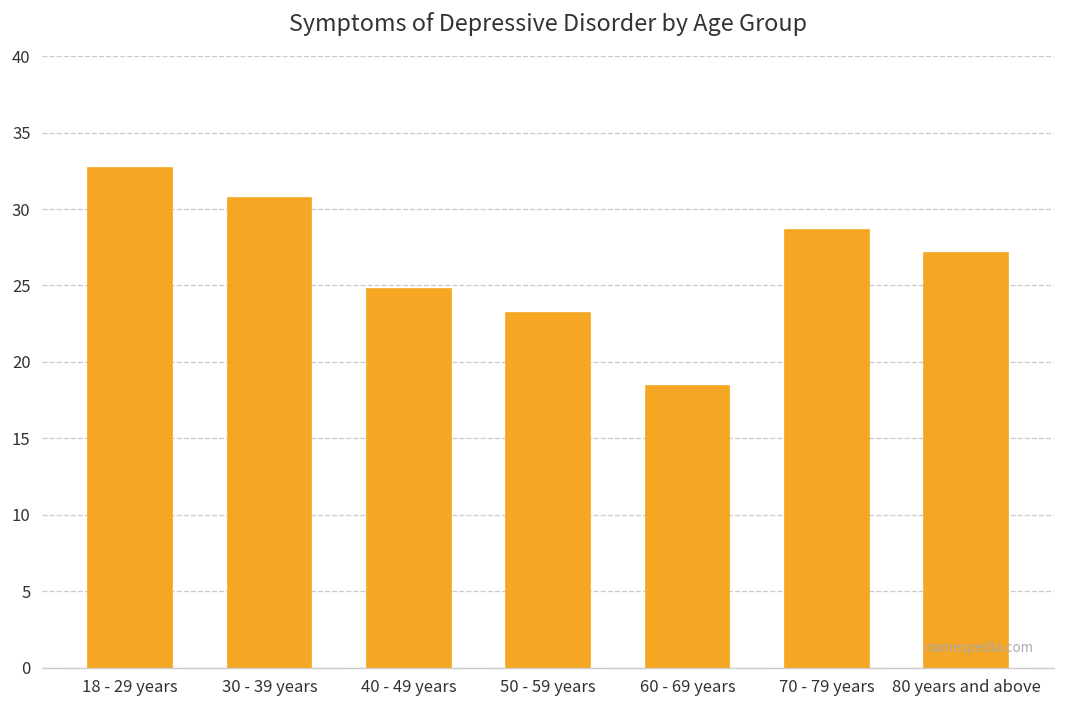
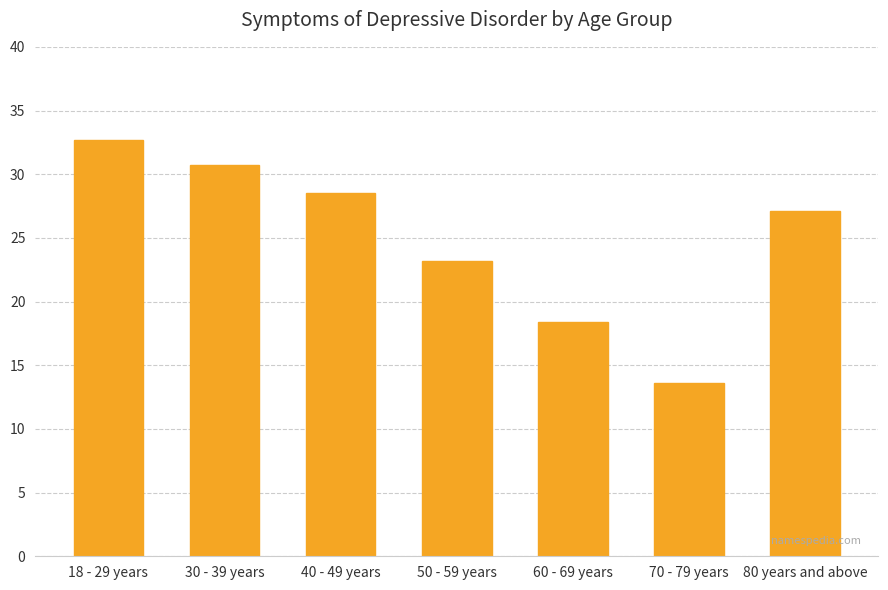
  {
    "18 - 29 years": 32.7,
    "30 - 39 years": 30.7,
-   "40 - 49 years": 24.8,
+   "40 - 49 years": 28.5,
    "50 - 59 years": 23.2,
    "60 - 69 years": 18.4,
-   "70 - 79 years": 28.6,
+   "70 - 79 years": 13.6,
    "80 years and above": 27.1
  }
